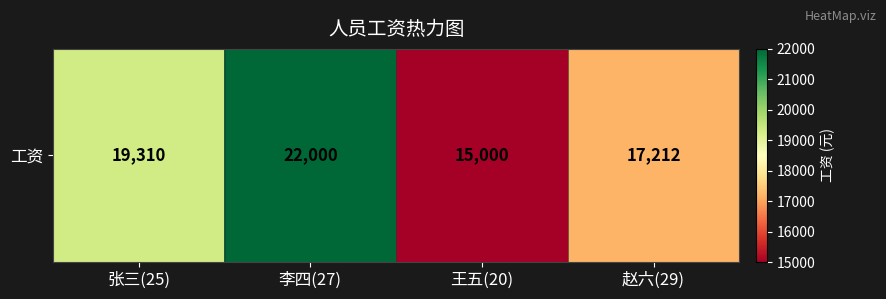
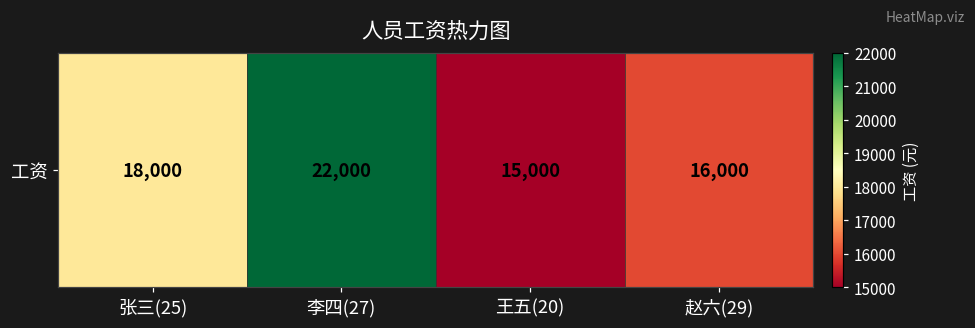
  {
    "工资": {
-     "张三(25)": "19,310",
+     "张三(25)": "18,000",
      "李四(27)": "22,000",
      "王五(20)": "15,000",
-     "赵六(29)": "17,212"
+     "赵六(29)": "16,000"
    }
  }
